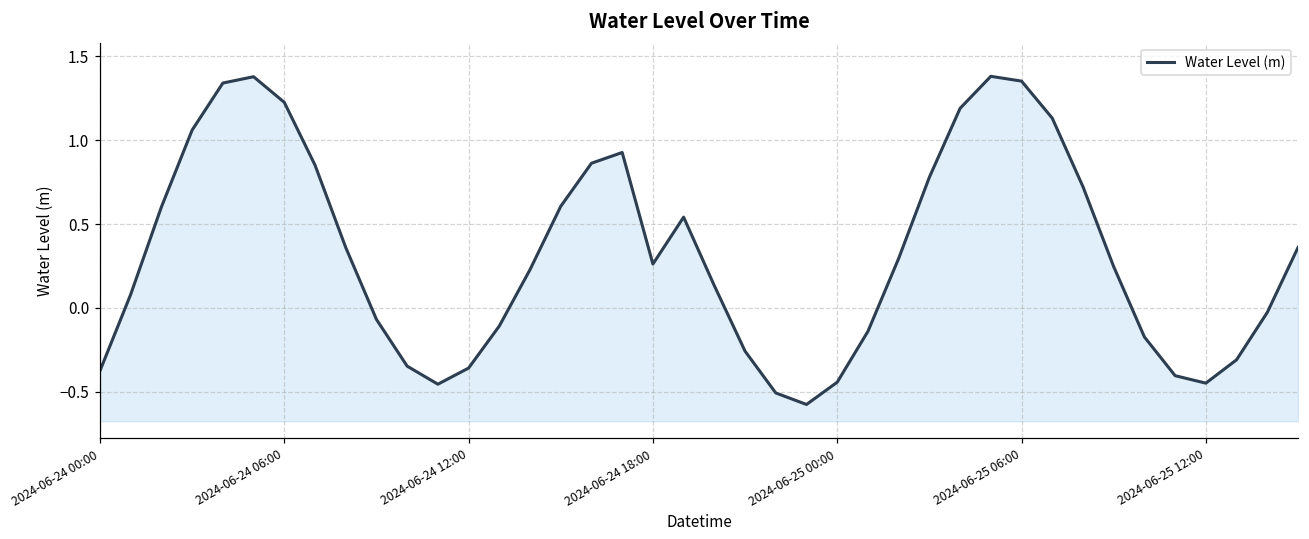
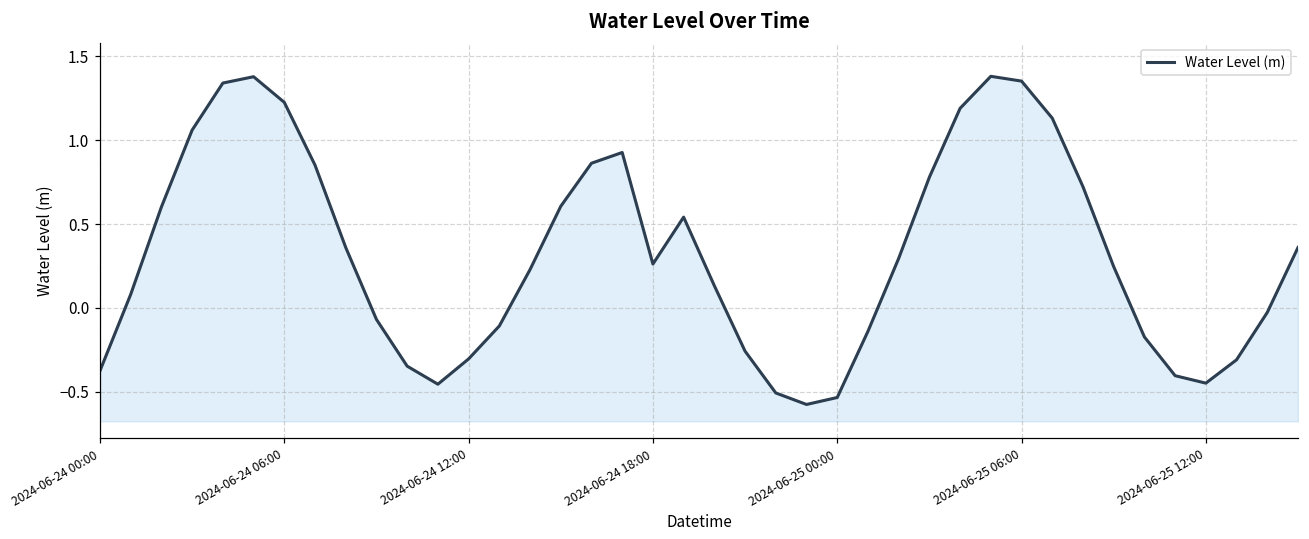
  {
    "2024-06-24 00:00": -0.38,
    "2024-06-24 06:00": 1.23,
-   "2024-06-24 12:00": -0.36,
+   "2024-06-24 12:00": -0.30,
    "2024-06-24 18:00": 0.26,
-   "2024-06-25 00:00": -0.44,
+   "2024-06-25 00:00": -0.53,
    "2024-06-25 06:00": 1.35,
    "2024-06-25 12:00": -0.45
  }
